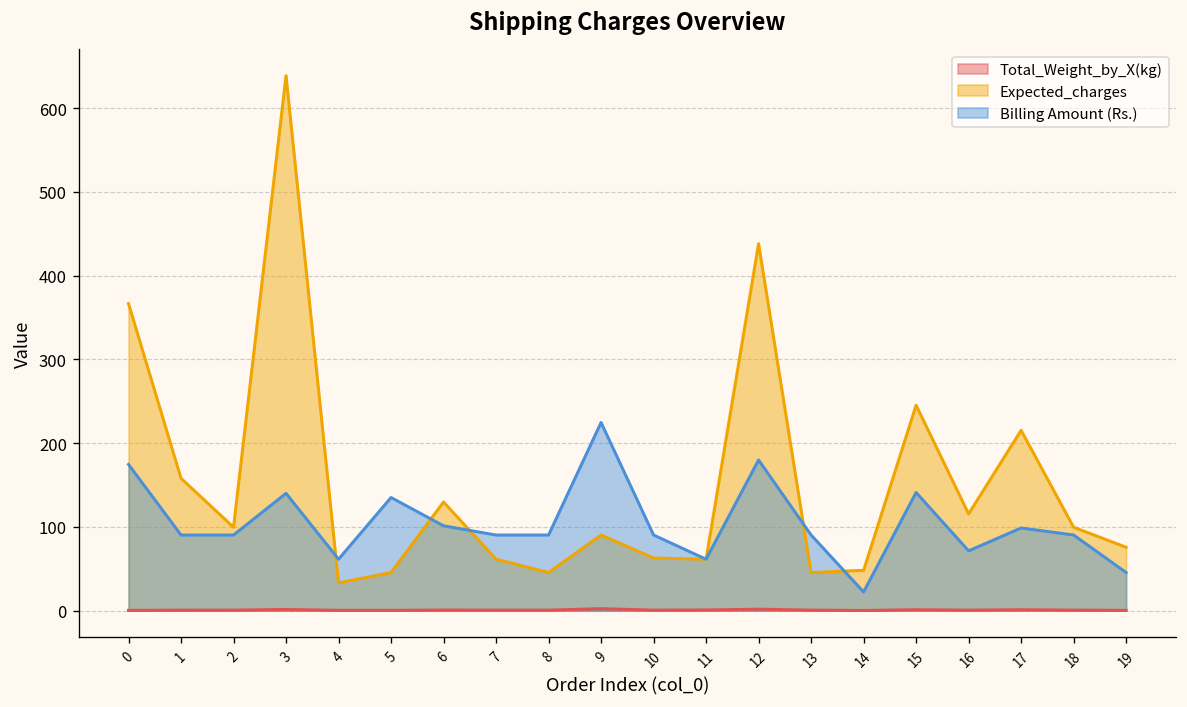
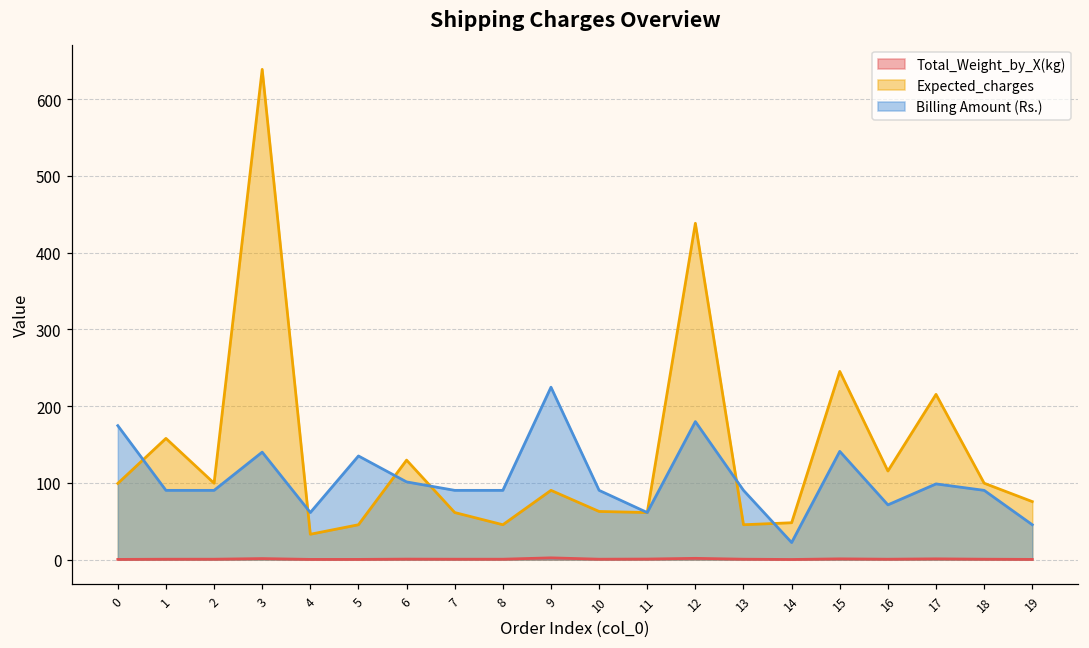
  {
    "Total_Weight_by_X(kg)": {
      "0": 0,
      "1": 0,
      "2": 0,
      "3": 0,
      "4": 0,
      "5": 0,
      "6": 0,
      "7": 0,
      "8": 0,
      "9": 0,
      "10": 0,
      "11": 0,
      "12": 0,
      "13": 0,
      "14": 0,
      "15": 0,
      "16": 0,
      "17": 0,
      "18": 0,
      "19": 0
    },
    "Expected_charges": {
-     "0": 370,
+     "0": 100,
      "1": 160,
      "2": 100,
      "3": 640,
      "4": 30,
      "5": 50,
      "6": 130,
      "7": 60,
      "8": 50,
      "9": 90,
      "10": 60,
      "12": 440,
      "13": 50,
      "14": 50,
      "15": 250,
      "16": 120,
      "17": 220,
      "18": 100,
      "19": 80
    },
    "Billing Amount (Rs.)": {
      "0": 170,
      "1": 90,
      "2": 90,
      "3": 140,
      "4": 60,
      "5": 140,
      "6": 100,
      "7": 90,
      "8": 90,
      "9": 220,
      "10": 90,
      "12": 180,
      "13": 90,
      "14": 20,
      "15": 140,
      "16": 70,
      "17": 100,
      "18": 90,
      "19": 50
    }
  }
